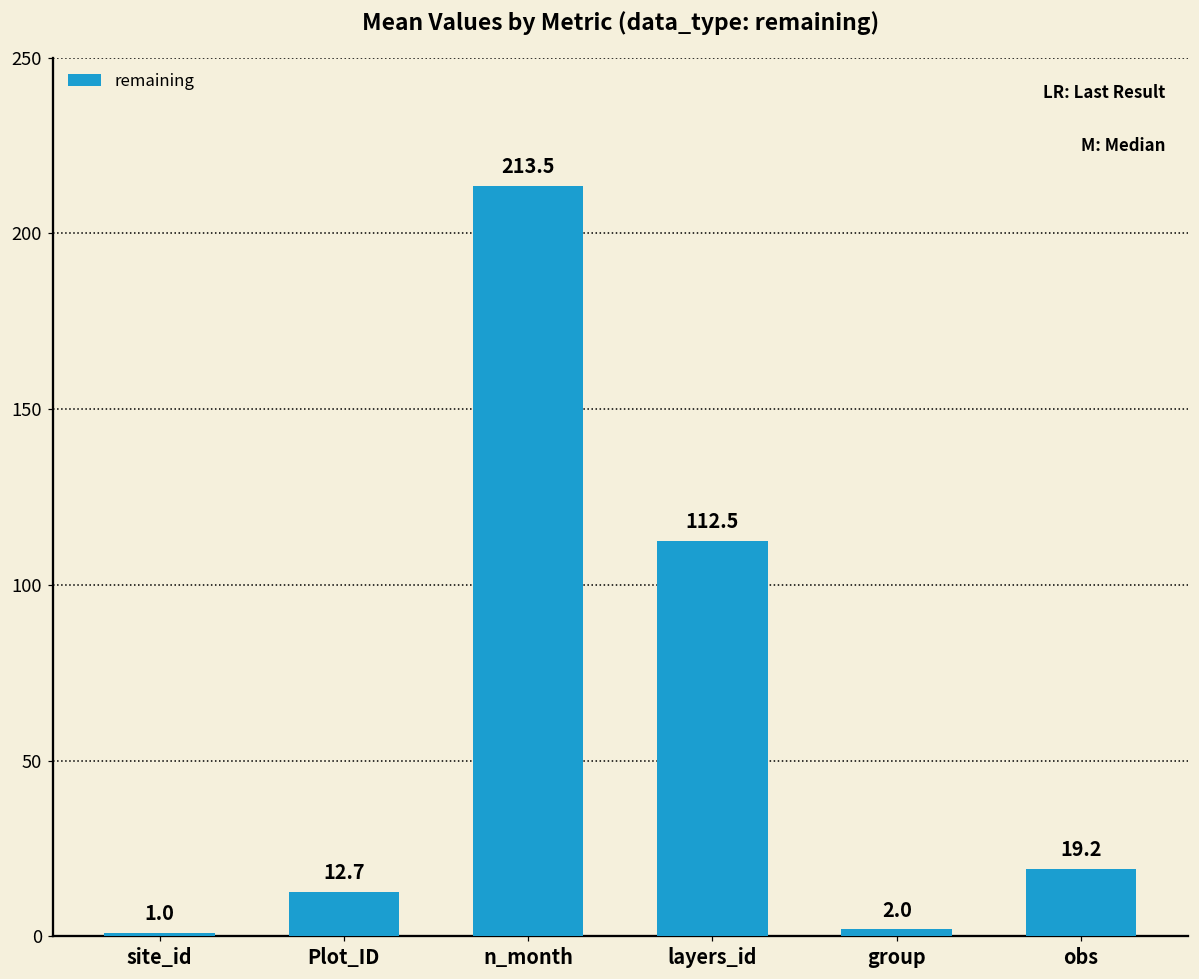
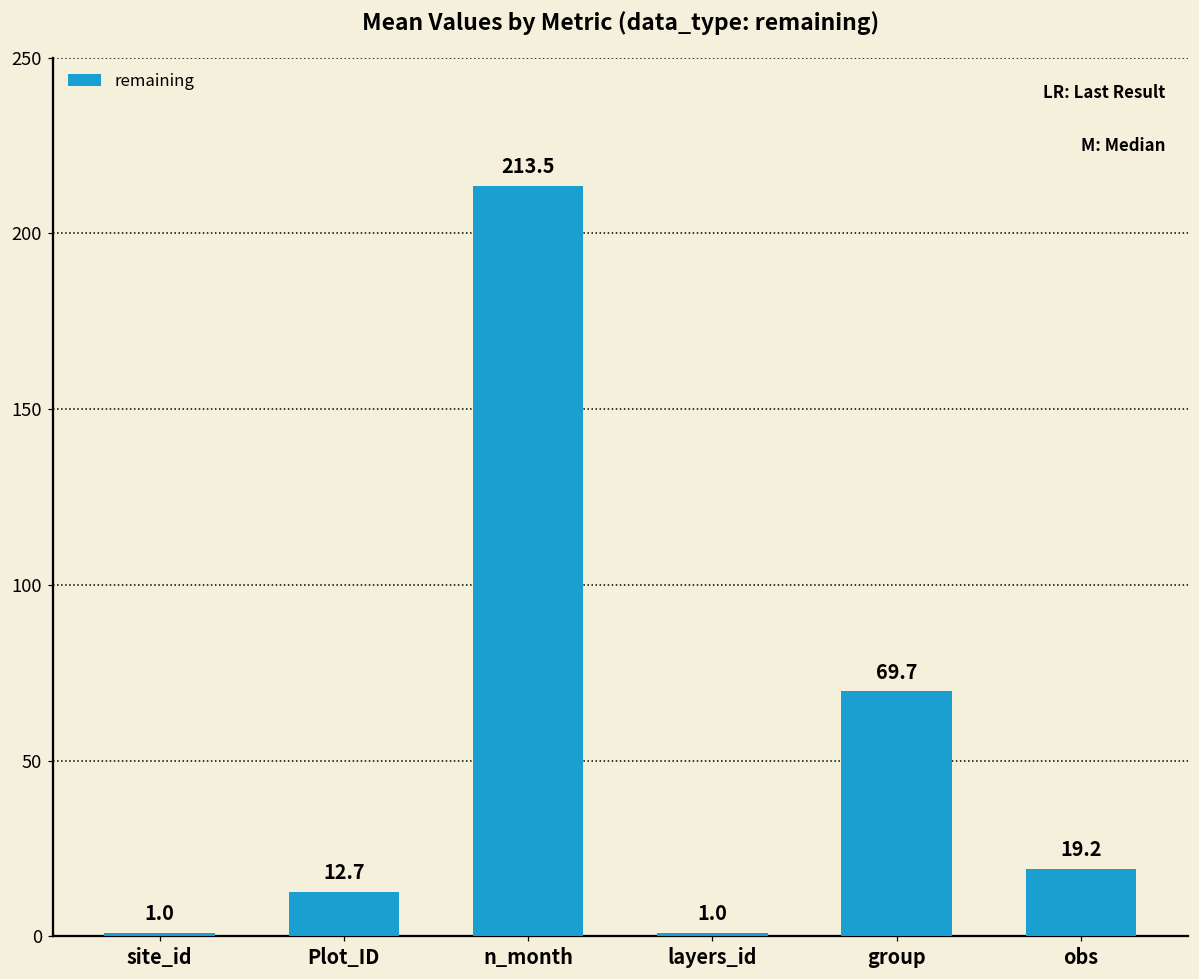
  {
    "site_id": 1.0,
    "Plot_ID": 12.7,
    "n_month": 213.5,
-   "layers_id": 112.5,
-   "group": 2.0,
+   "layers_id": 1.0,
+   "group": 69.7,
    "obs": 19.2
  }
